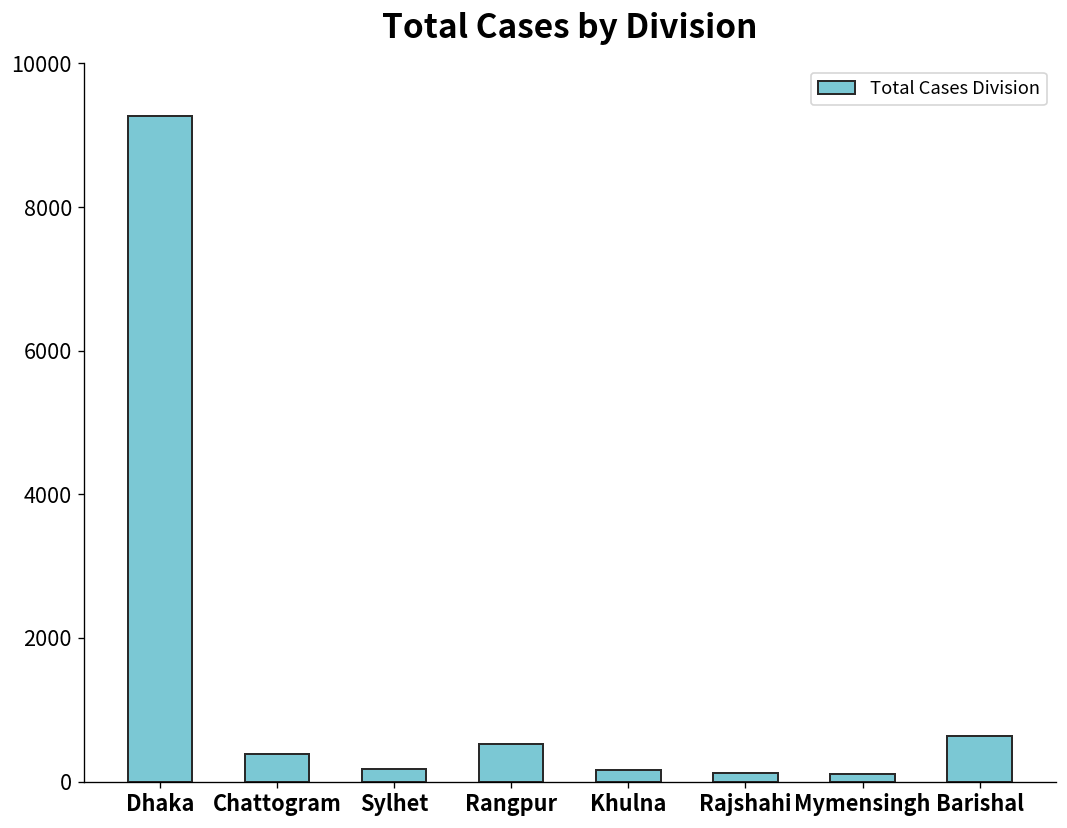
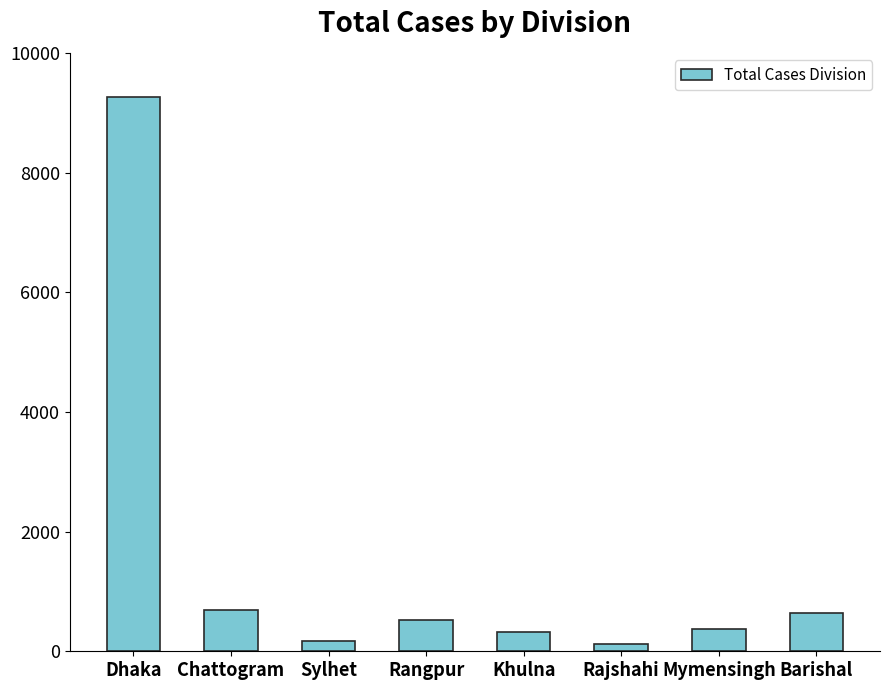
  {
    "Dhaka": 9300,
-   "Chattogram": 400,
+   "Chattogram": 700,
    "Sylhet": 200,
    "Rangpur": 500,
-   "Khulna": 200,
+   "Khulna": 300,
    "Rajshahi": 100,
-   "Mymensingh": 100,
+   "Mymensingh": 400,
    "Barishal": 600
  }
